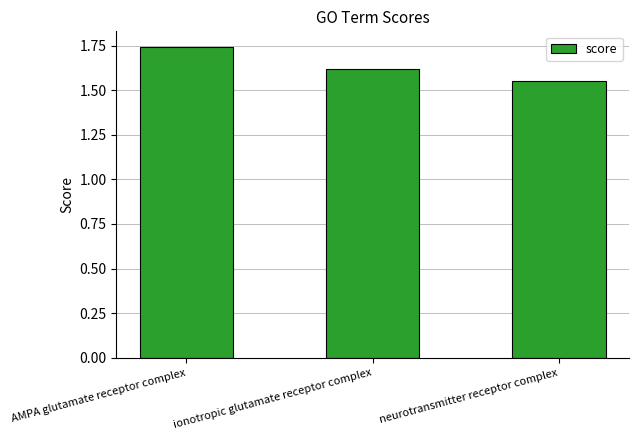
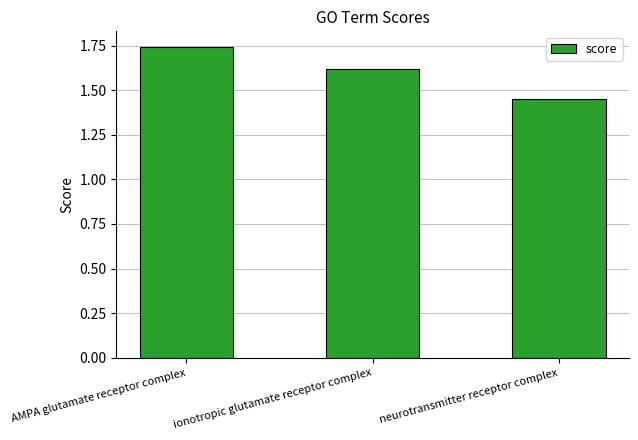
  {
    "AMPA glutamate receptor complex": 1.74,
    "ionotropic glutamate receptor complex": 1.62,
-   "neurotransmitter receptor complex": 1.55
+   "neurotransmitter receptor complex": 1.45
  }
